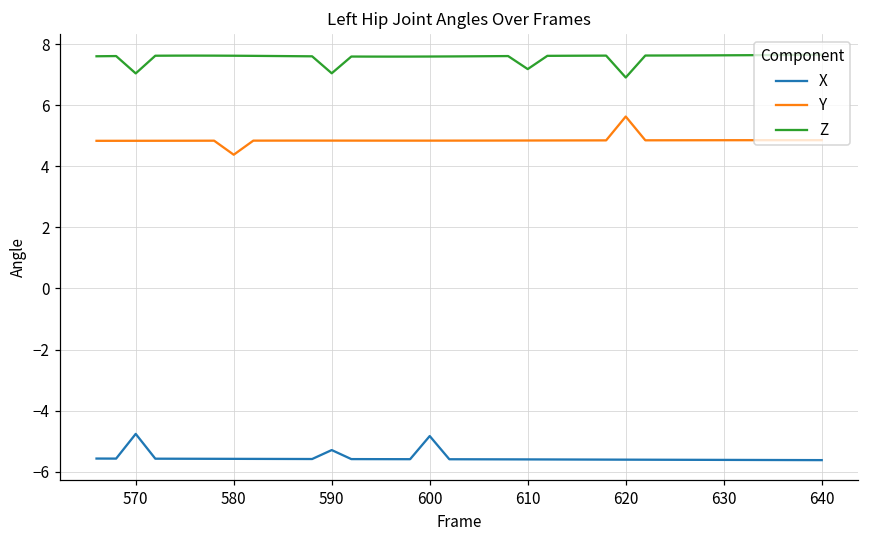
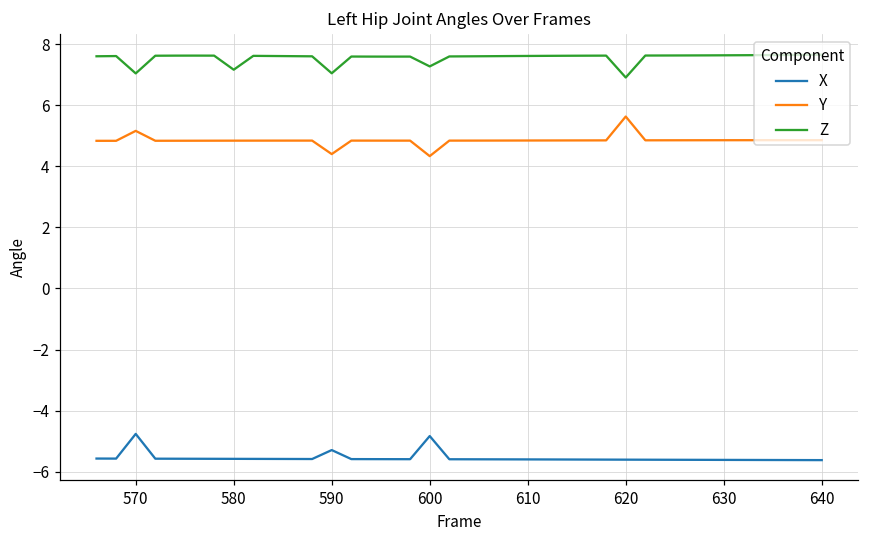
  {
    "X": {
      "570": -4.8,
      "580": -5.6,
      "590": -5.3,
      "600": -4.8,
      "610": -5.6,
      "620": -5.6,
      "630": -5.6,
      "640": -5.6
    },
    "Y": {
-     "570": 4.8,
-     "580": 4.4,
-     "590": 4.8,
-     "600": 4.8,
+     "570": 5.2,
+     "580": 4.8,
+     "590": 4.4,
+     "600": 4.3,
      "610": 4.8,
      "620": 5.6,
      "630": 4.9,
      "640": 4.9
    },
    "Z": {
      "570": 7.0,
-     "580": 7.6,
+     "580": 7.2,
      "590": 7.0,
-     "600": 7.6,
-     "610": 7.2,
+     "600": 7.3,
+     "610": 7.6,
      "620": 6.9,
      "630": 7.6
    }
  }
